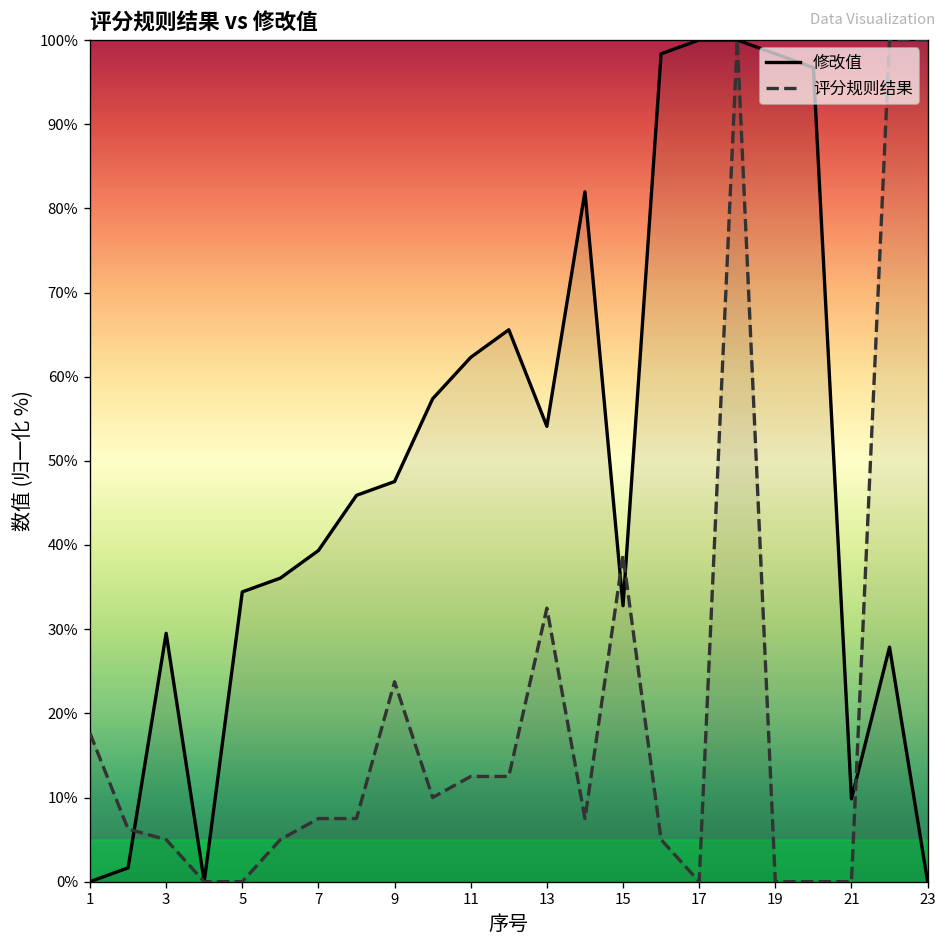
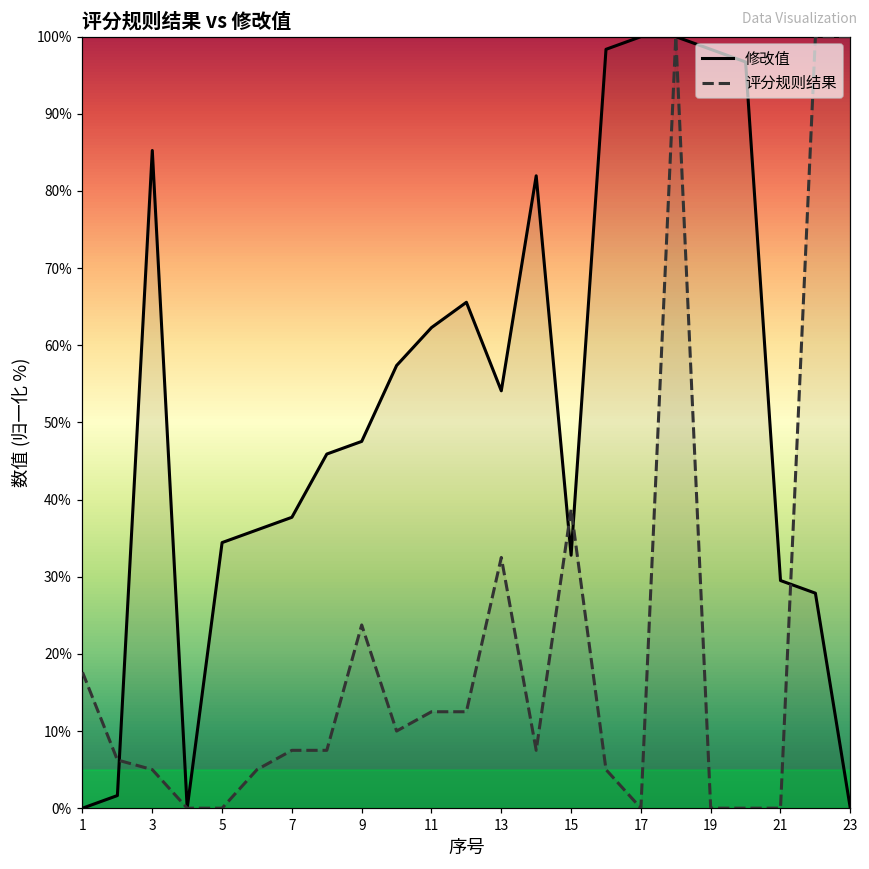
  {
    "修改值": {
-     "3": "30%",
+     "3": "85%",
      "5": "34%",
-     "7": "39%",
+     "7": "38%",
      "9": "48%",
      "11": "62%",
      "13": "54%",
      "15": "33%",
      "17": "100%",
-     "21": "10%"
+     "21": "30%"
    },
    "评分规则结果": {
      "1": "18%",
      "7": "8%",
      "9": "24%",
      "11": "13%",
      "13": "33%",
      "15": "39%",
      "23": "100%"
    }
  }
